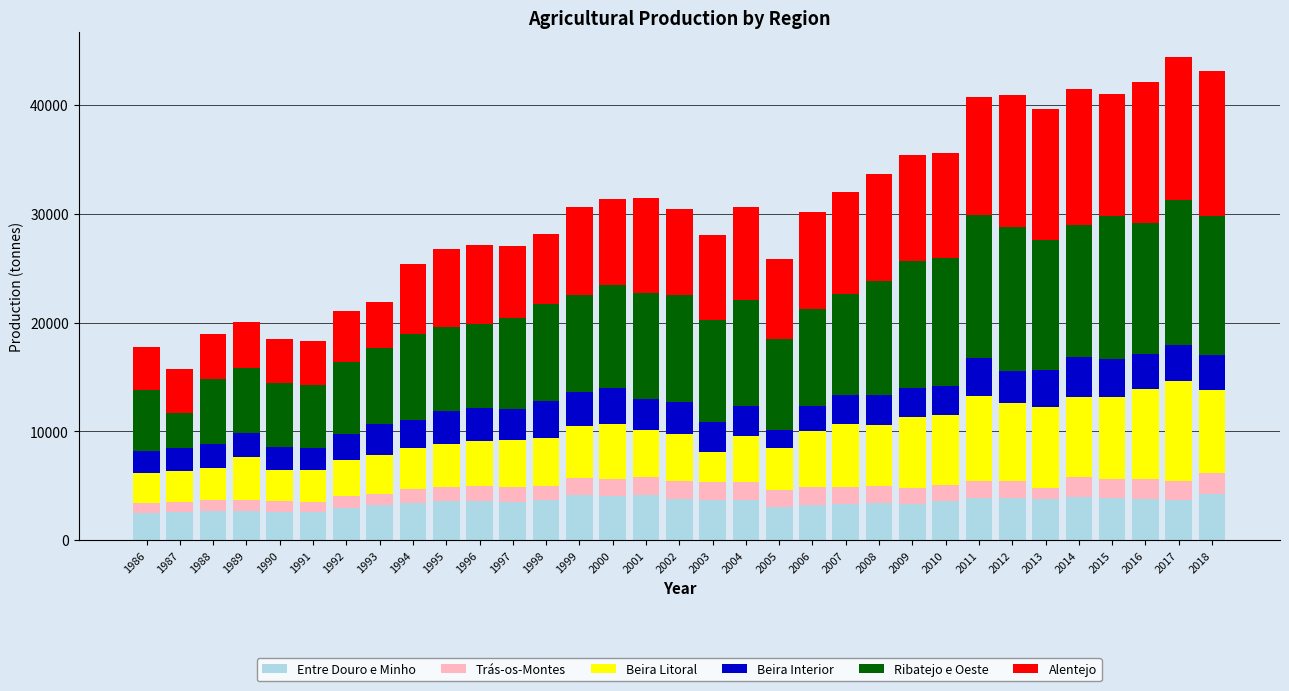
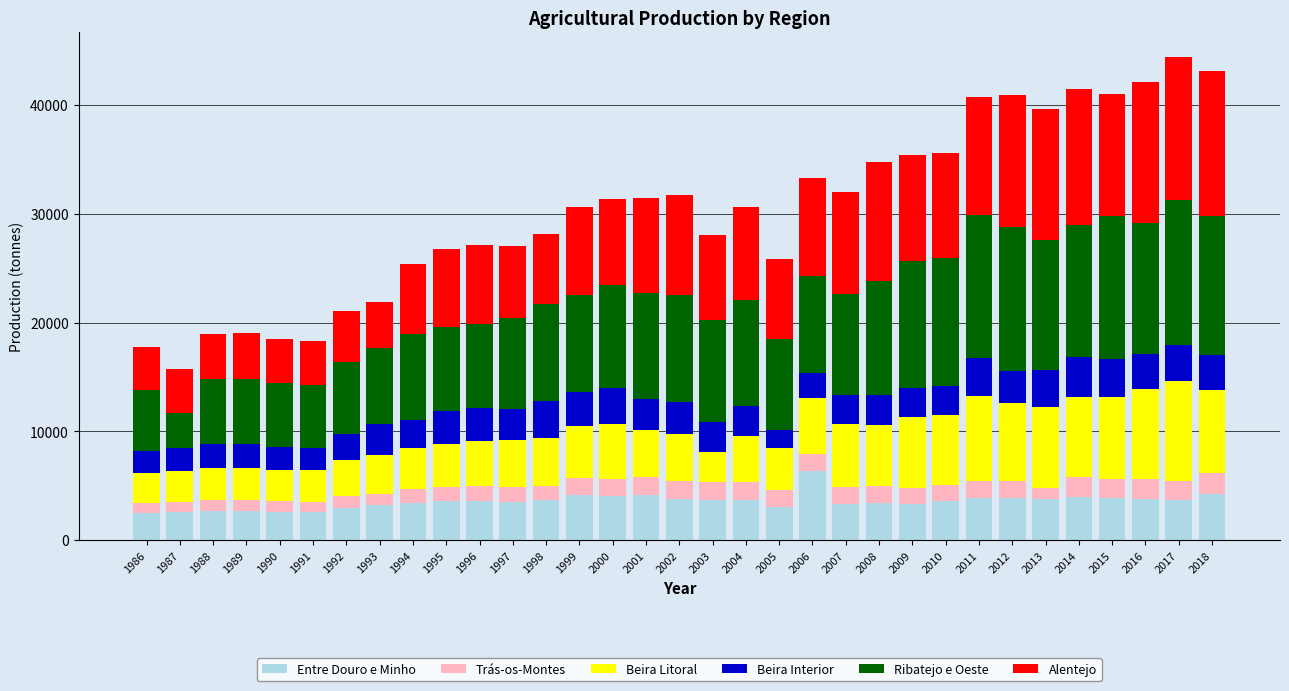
  {
    "Entre Douro e Minho": {
      "1986": 2500,
      "1987": 2500,
      "1988": 2600,
      "1989": 2600,
      "1990": 2600,
      "1991": 2600,
      "1992": 3000,
      "1993": 3200,
      "1994": 3400,
      "1995": 3500,
      "1996": 3600,
      "1997": 3500,
      "1998": 3700,
      "1999": 4200,
      "2000": 4100,
      "2001": 4100,
      "2002": 3700,
      "2003": 3700,
      "2004": 3600,
      "2005": 3100,
-     "2006": 3200,
+     "2006": 6300,
      "2007": 3300,
      "2008": 3400,
      "2009": 3300,
      "2010": 3600,
      "2011": 3900,
      "2012": 3800,
      "2013": 3800,
      "2014": 4000,
      "2015": 3900,
      "2016": 3700,
      "2017": 3600,
      "2018": 4200
    },
    "Trás-os-Montes": {
      "1986": 1000,
      "1987": 1000,
      "1988": 1000,
      "1989": 1000,
      "1990": 1000,
      "1991": 1000,
      "1992": 1100,
      "1993": 1000,
      "1994": 1300,
      "1995": 1300,
      "1996": 1400,
      "1997": 1400,
      "1998": 1400,
      "1999": 1500,
      "2000": 1500,
      "2001": 1700,
      "2002": 1700,
      "2003": 1700,
      "2004": 1700,
      "2005": 1500,
      "2006": 1600,
      "2007": 1600,
      "2008": 1600,
      "2009": 1500,
      "2010": 1500,
      "2011": 1500,
      "2012": 1600,
      "2013": 1000,
      "2014": 1900,
      "2015": 1700,
      "2016": 1900,
      "2017": 1800,
      "2018": 2000
    },
    "Beira Litoral": {
      "1986": 2800,
      "1987": 2900,
      "1988": 3000,
-     "1989": 4000,
+     "1989": 3000,
      "1990": 2900,
      "1991": 2900,
      "1992": 3300,
      "1993": 3600,
      "1994": 3800,
      "1995": 4000,
      "1996": 4100,
      "1997": 4400,
      "1998": 4400,
      "1999": 4800,
      "2000": 5100,
      "2001": 4300,
      "2002": 4300,
      "2003": 2800,
      "2004": 4200,
      "2005": 3900,
      "2006": 5200,
      "2007": 5800,
      "2008": 5600,
      "2009": 6500,
      "2010": 6500,
      "2011": 7800,
      "2012": 7200,
      "2013": 7400,
      "2014": 7400,
      "2015": 7500,
      "2016": 8200,
      "2017": 9200,
      "2018": 7600
    },
    "Beira Interior": {
      "1986": 2000,
      "1987": 2100,
      "1988": 2200,
      "1989": 2200,
      "1990": 2100,
      "1991": 2100,
      "1992": 2400,
      "1993": 2800,
      "1994": 2600,
      "1995": 3000,
      "1996": 3000,
      "1997": 2800,
      "1998": 3500,
      "1999": 3100,
      "2000": 3200,
      "2001": 2800,
      "2002": 2900,
      "2003": 2700,
      "2004": 2700,
      "2005": 1700,
      "2006": 2300,
      "2007": 2700,
      "2008": 2800,
      "2009": 2700,
      "2010": 2700,
      "2011": 3400,
      "2012": 3000,
      "2013": 3500,
      "2014": 3700,
      "2015": 3500,
      "2016": 3300,
      "2017": 3300,
      "2018": 3300
    },
    "Ribatejo e Oeste": {
      "1986": 5600,
      "1987": 3200,
      "1988": 6000,
      "1989": 6000,
      "1990": 5800,
      "1991": 5800,
      "1992": 6600,
      "1993": 7000,
      "1994": 7900,
      "1995": 7700,
      "1996": 7800,
      "1997": 8400,
      "1998": 8900,
      "1999": 8900,
      "2000": 9500,
      "2001": 9800,
      "2002": 9800,
      "2003": 9400,
      "2004": 9700,
      "2005": 8300,
      "2006": 8900,
      "2007": 9300,
      "2008": 10500,
      "2009": 11600,
      "2010": 11700,
      "2011": 13200,
      "2012": 13300,
      "2013": 11900,
      "2014": 12100,
      "2015": 13100,
      "2016": 12000,
      "2017": 13400,
      "2018": 12800
    },
    "Alentejo": {
      "1986": 3900,
      "1987": 4100,
      "1988": 4200,
      "1989": 4200,
      "1990": 4100,
      "1991": 4100,
      "1992": 4700,
      "1993": 4200,
      "1994": 6400,
      "1995": 7200,
      "1996": 7300,
      "1997": 6600,
      "1998": 6400,
      "1999": 8100,
      "2000": 7900,
      "2001": 8700,
-     "2002": 7900,
+     "2002": 9300,
      "2003": 7900,
      "2004": 8500,
      "2005": 7300,
      "2006": 9000,
      "2007": 9400,
-     "2008": 9800,
+     "2008": 10900,
      "2009": 9800,
      "2010": 9700,
      "2011": 10900,
      "2012": 12100,
      "2013": 12000,
      "2014": 12500,
      "2015": 11300,
      "2016": 12900,
      "2017": 13200,
      "2018": 13300
    }
  }
